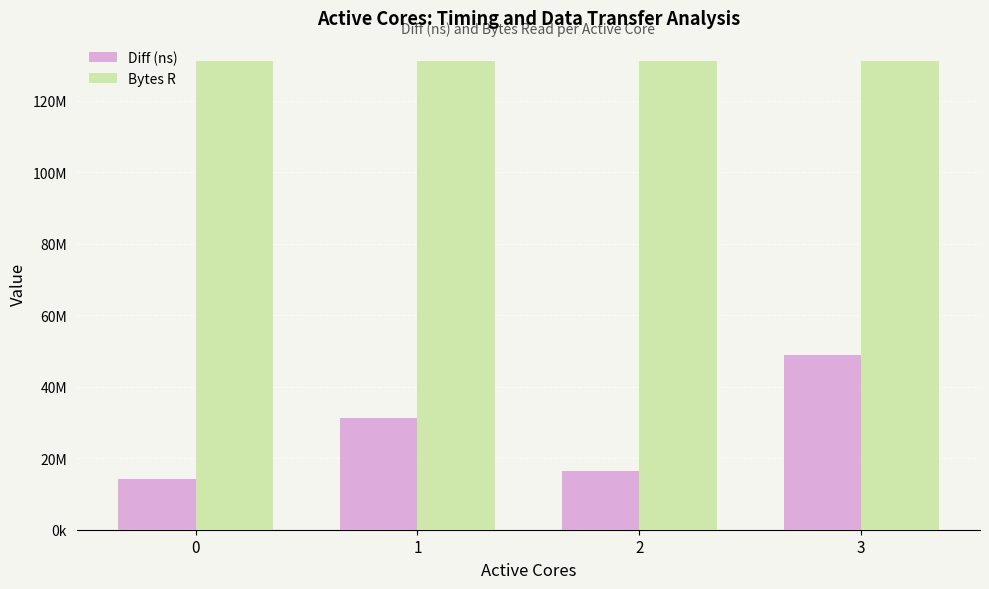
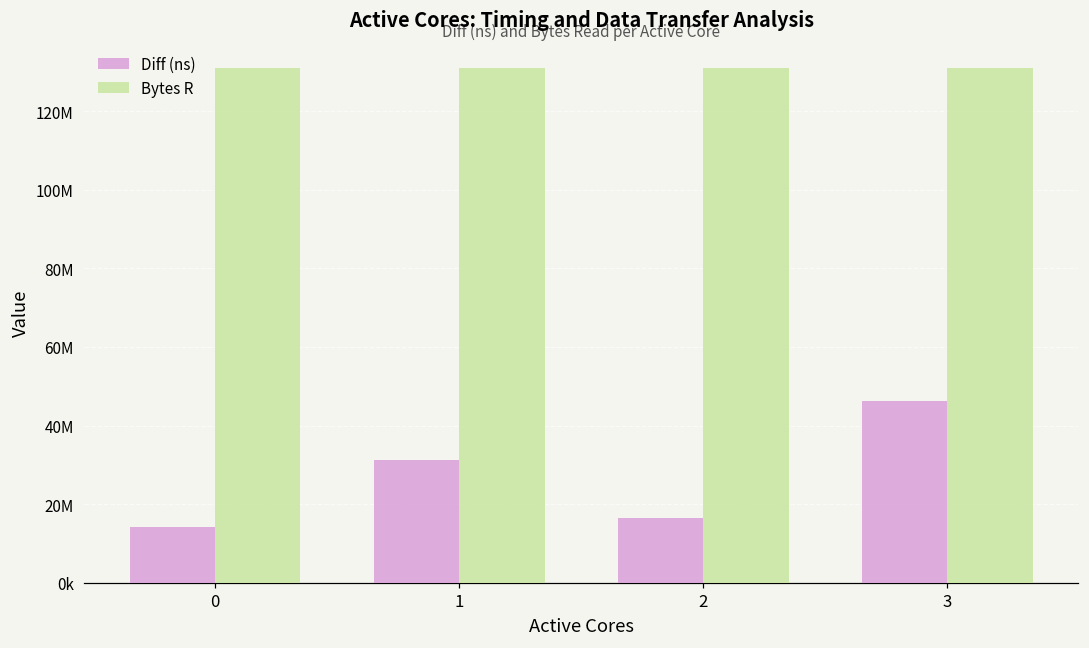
  {
    "Diff (ns)": {
      "0": 14000000,
      "1": 31000000,
      "2": 16000000,
-     "3": 49000000
+     "3": 46000000
    },
    "Bytes R": {
      "0": 131000000,
      "1": 131000000,
      "2": 131000000,
      "3": 131000000
    }
  }
